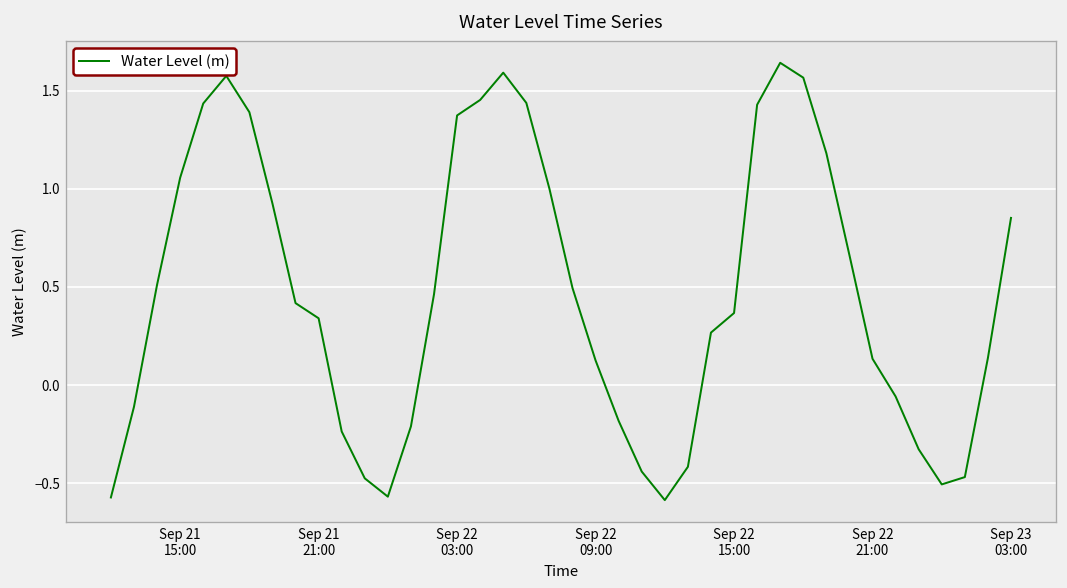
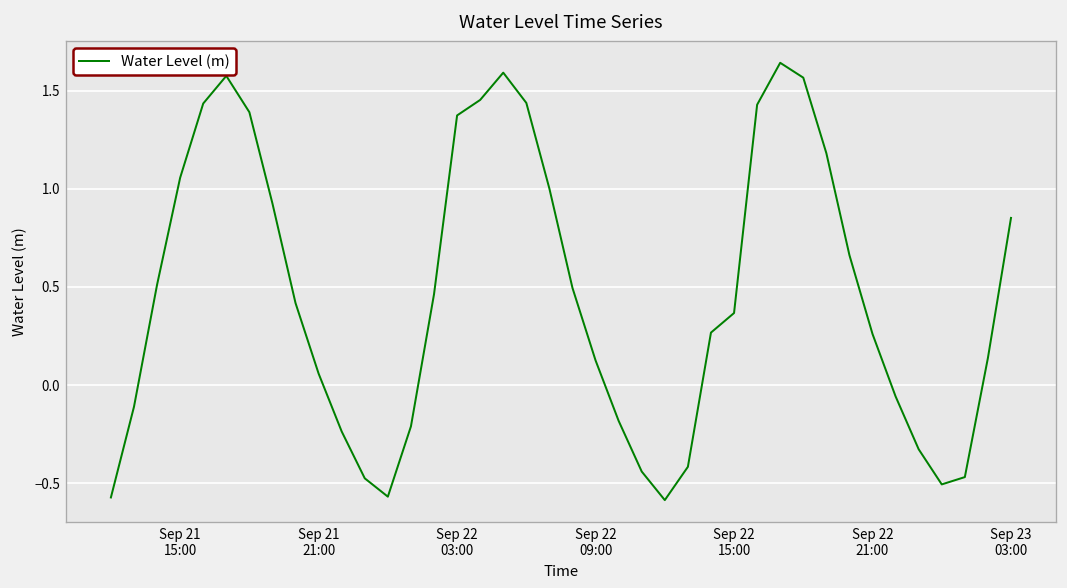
  {
    "Sep 21 15:00": 1.06,
-   "Sep 21 21:00": 0.34,
+   "Sep 21 21:00": 0.06,
    "Sep 22 03:00": 1.37,
    "Sep 22 09:00": 0.13,
    "Sep 22 15:00": 0.37,
-   "Sep 22 21:00": 0.13,
+   "Sep 22 21:00": 0.26,
    "Sep 23 03:00": 0.85
  }
